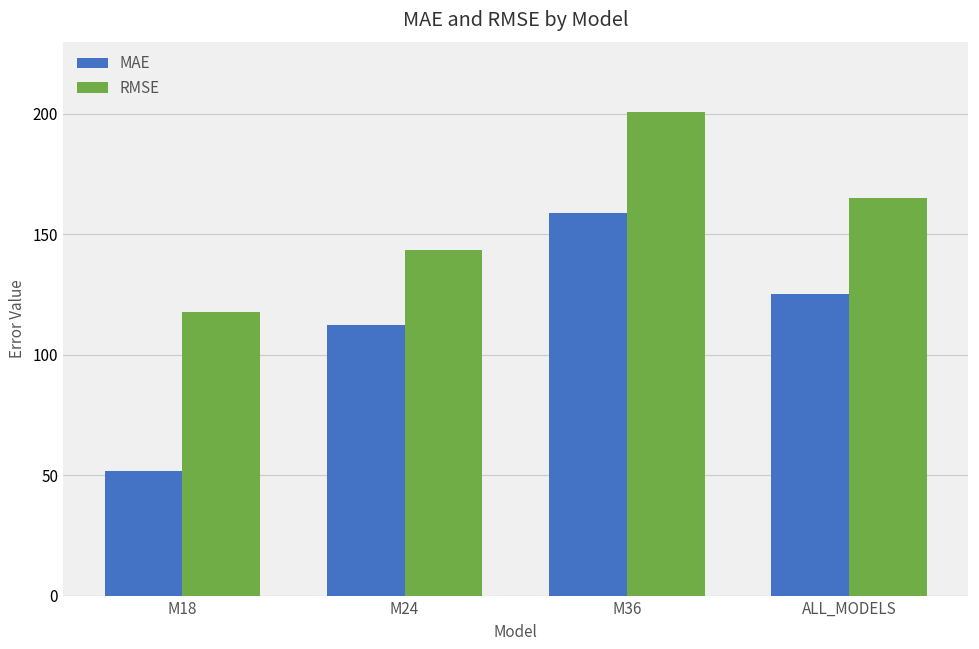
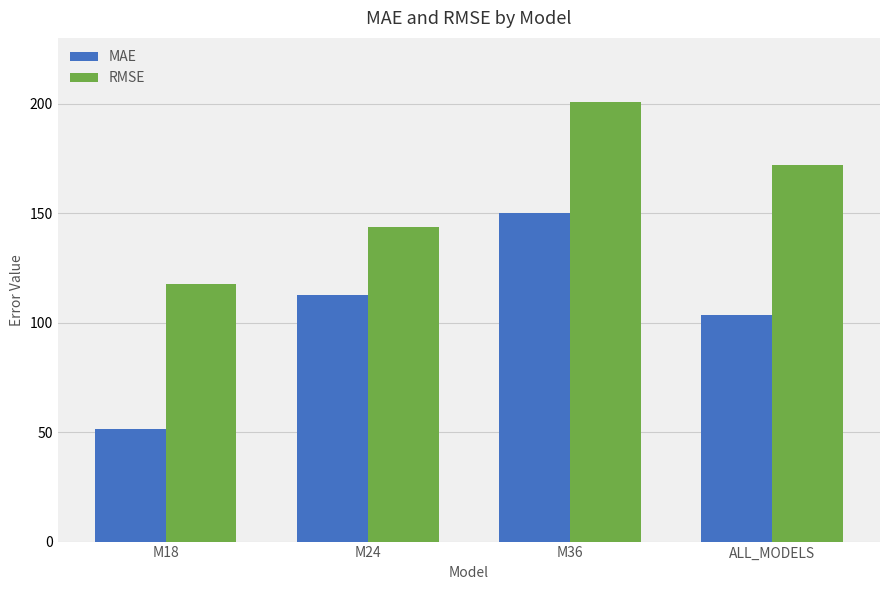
  {
    "MAE": {
      "M18": 52,
      "M24": 112,
-     "M36": 159,
-     "ALL_MODELS": 125
+     "M36": 150,
+     "ALL_MODELS": 103
    },
    "RMSE": {
      "M18": 118,
      "M24": 144,
      "M36": 201,
-     "ALL_MODELS": 165
+     "ALL_MODELS": 172
    }
  }
